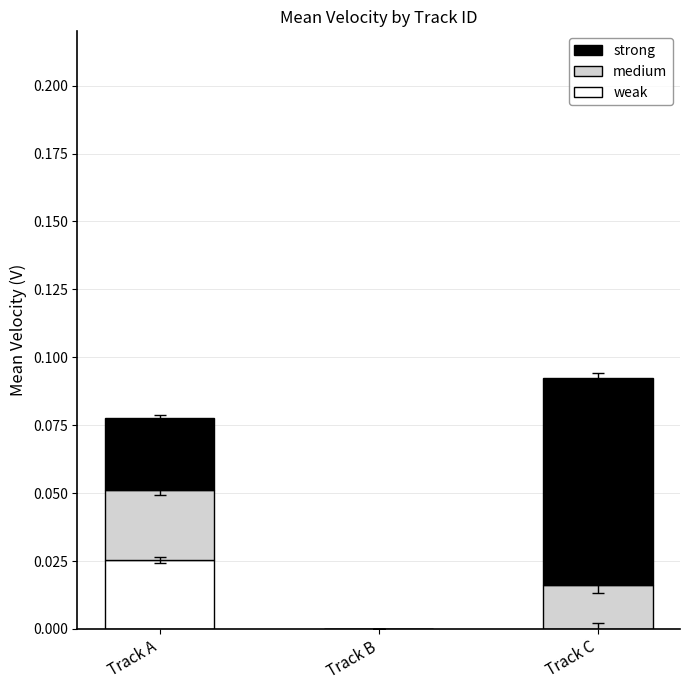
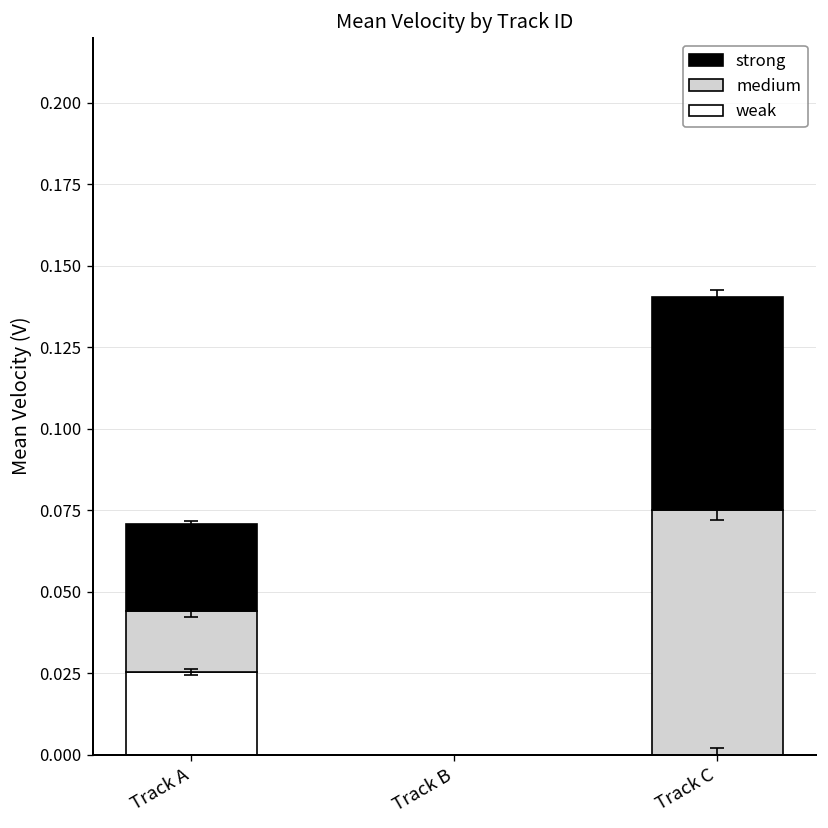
  {
    "weak": {
      "Track A": 0.025,
      "Track B": 0.000,
      "Track C": 0.000
    },
    "medium": {
-     "Track A": 0.026,
+     "Track A": 0.019,
      "Track B": 0.000,
-     "Track C": 0.016
+     "Track C": 0.075
    },
    "strong": {
      "Track A": 0.026,
      "Track B": 0.000,
-     "Track C": 0.076
+     "Track C": 0.066
    }
  }
